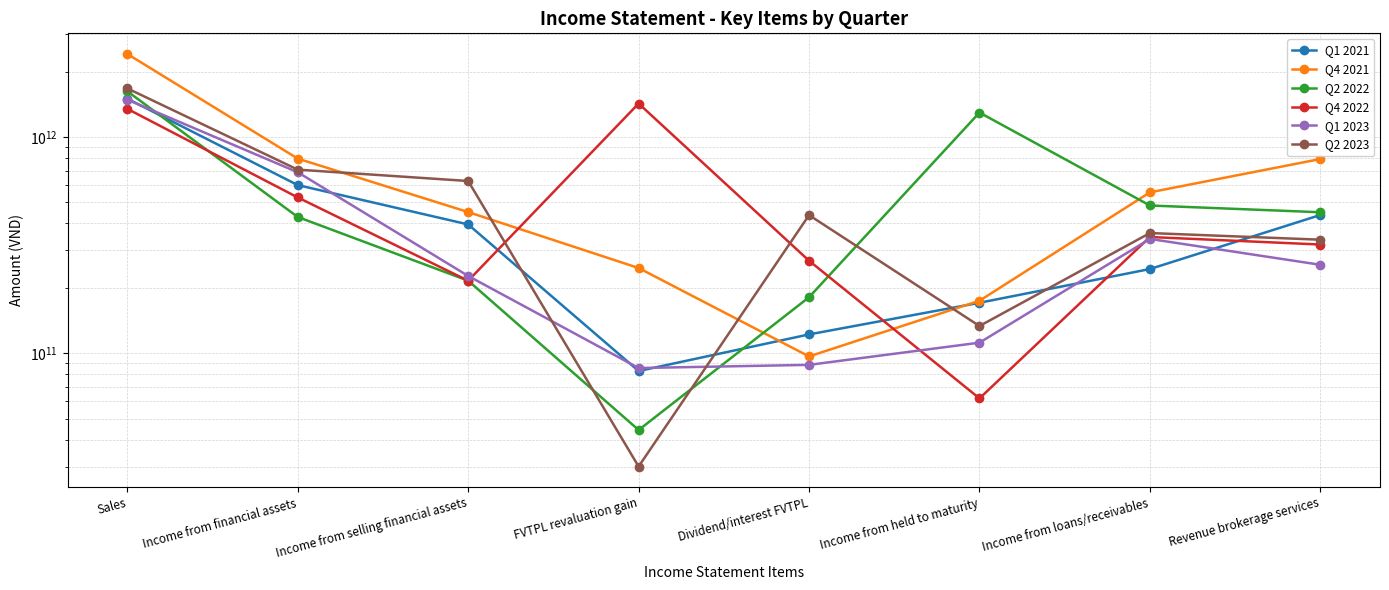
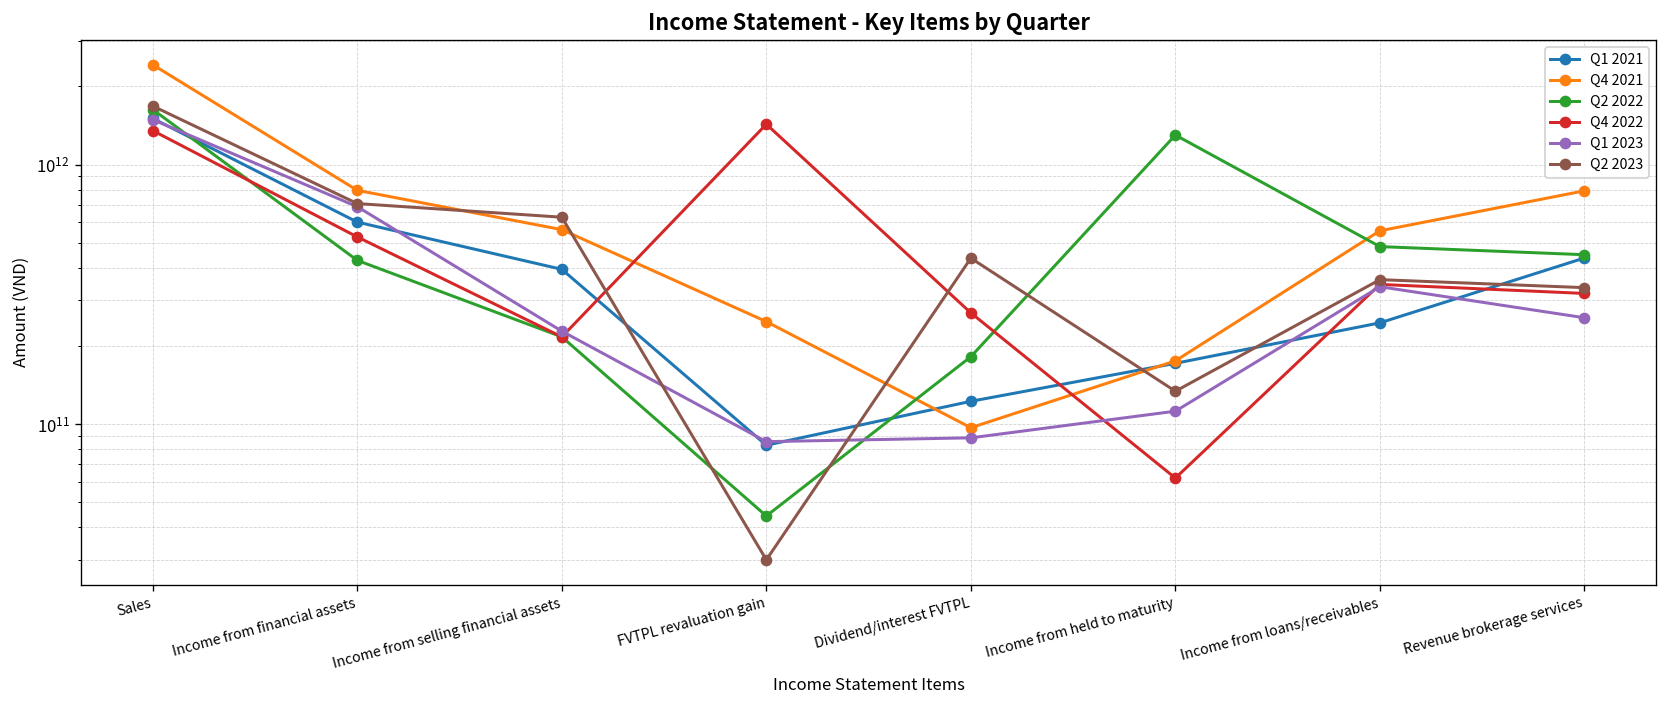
  {
    "Q1 2021": {
      "Income from financial assets": 600000000000,
      "Income from selling financial assets": 390000000000,
      "FVTPL revaluation gain": 83000000000,
      "Dividend/interest FVTPL": 120000000000,
      "Income from loans/receivables": 250000000000,
      "Revenue brokerage services": 440000000000
    },
    "Q4 2021": {
      "Sales": 2400000000000,
      "Income from financial assets": 800000000000,
-     "Income from selling financial assets": 450000000000,
+     "Income from selling financial assets": 560000000000,
      "FVTPL revaluation gain": 250000000000,
      "Dividend/interest FVTPL": 100000000000,
      "Income from loans/receivables": 560000000000,
      "Revenue brokerage services": 790000000000
    },
    "Q2 2022": {
      "Sales": 1600000000000,
      "Income from financial assets": 430000000000,
      "FVTPL revaluation gain": 44000000000,
      "Dividend/interest FVTPL": 180000000000,
      "Income from held to maturity": 1300000000000,
      "Income from loans/receivables": 480000000000,
      "Revenue brokerage services": 450000000000
    },
    "Q4 2022": {
      "Sales": 1400000000000,
      "Income from financial assets": 530000000000,
      "FVTPL revaluation gain": 1400000000000,
      "Dividend/interest FVTPL": 270000000000,
      "Income from held to maturity": 62000000000,
      "Revenue brokerage services": 320000000000
    },
    "Q1 2023": {
      "Income from financial assets": 690000000000,
      "Income from selling financial assets": 230000000000,
      "FVTPL revaluation gain": 86000000000,
      "Dividend/interest FVTPL": 89000000000,
      "Income from held to maturity": 110000000000,
      "Revenue brokerage services": 260000000000
    },
    "Q2 2023": {
      "Sales": 1700000000000,
      "Income from financial assets": 710000000000,
      "Income from selling financial assets": 630000000000,
      "FVTPL revaluation gain": 30000000000,
      "Dividend/interest FVTPL": 440000000000,
      "Income from held to maturity": 130000000000,
      "Income from loans/receivables": 360000000000,
      "Revenue brokerage services": 340000000000
    }
  }
